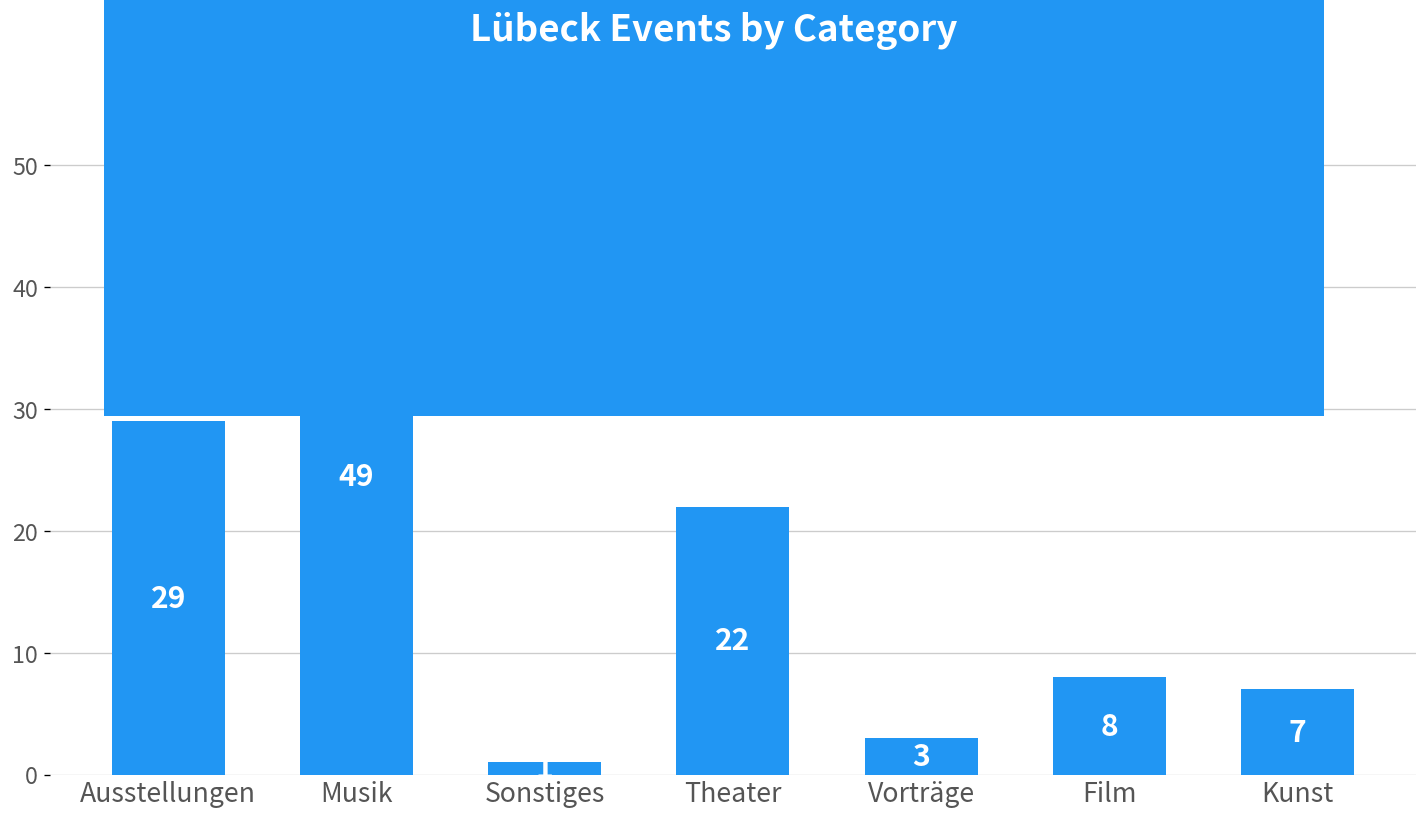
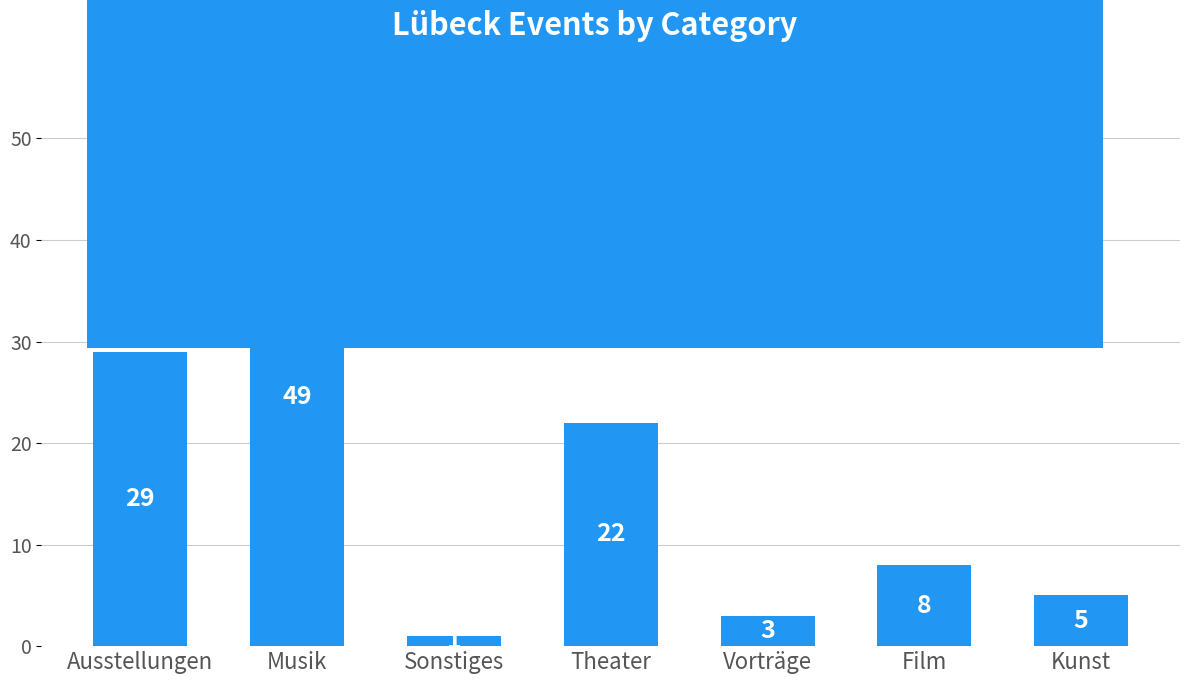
  {
    "Ausstellungen": 29,
    "Musik": 49,
    "Theater": 22,
    "Vorträge": 3,
    "Film": 8,
-   "Kunst": 7
+   "Kunst": 5
  }
